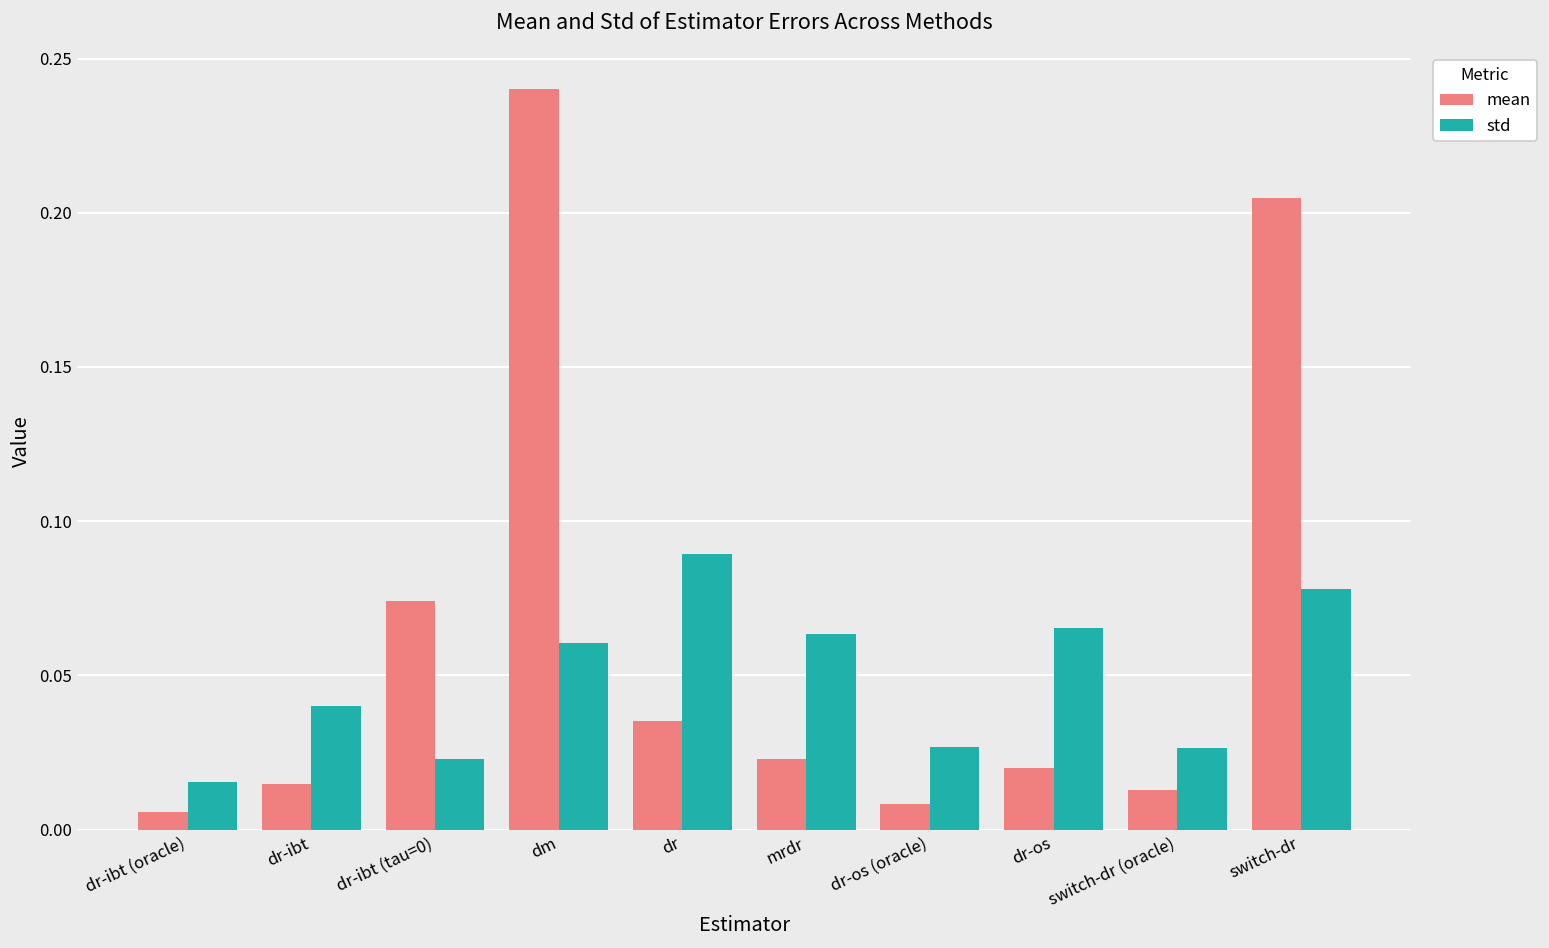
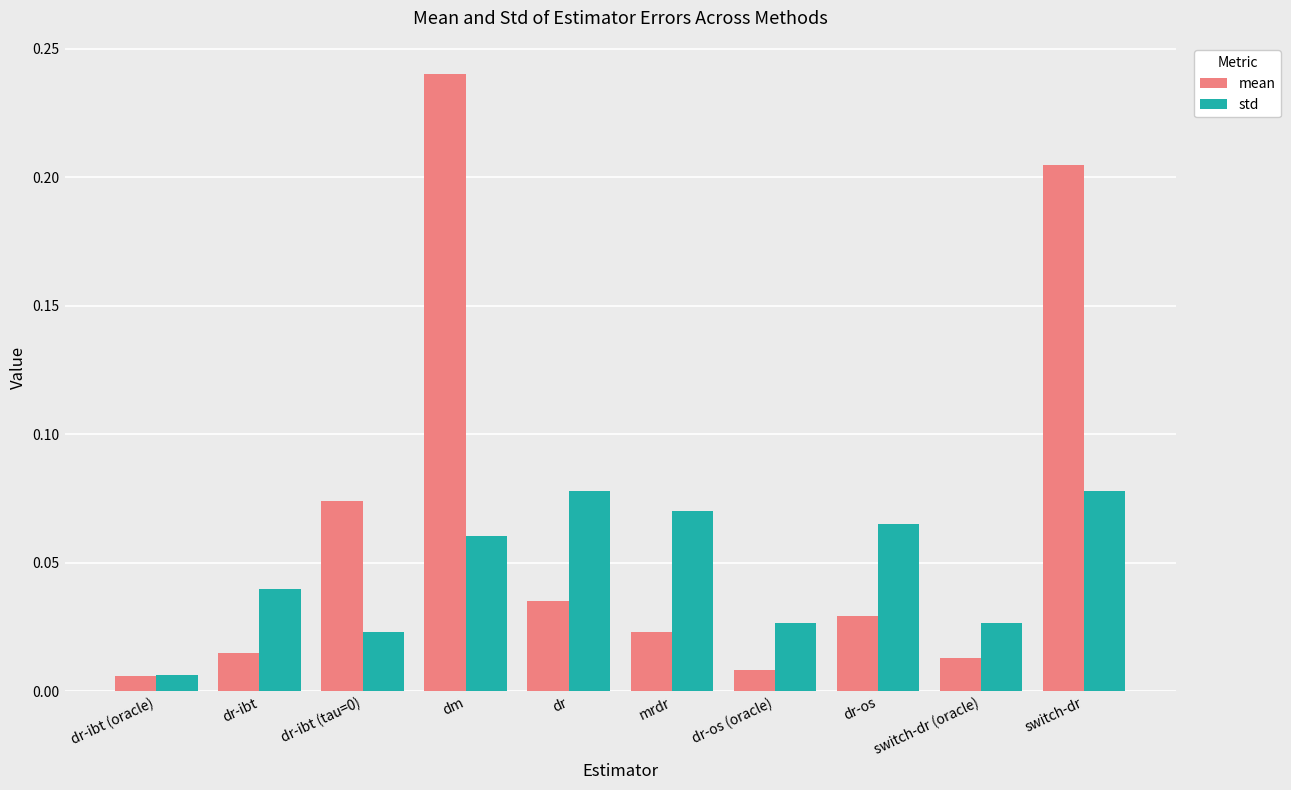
  {
    "mean": {
      "dr-ibt (oracle)": 0.006,
      "dr-ibt": 0.015,
      "dr-ibt (tau=0)": 0.074,
      "dm": 0.240,
      "dr": 0.035,
      "mrdr": 0.023,
      "dr-os (oracle)": 0.008,
-     "dr-os": 0.020,
+     "dr-os": 0.029,
      "switch-dr (oracle)": 0.013,
      "switch-dr": 0.205
    },
    "std": {
-     "dr-ibt (oracle)": 0.015,
+     "dr-ibt (oracle)": 0.006,
      "dr-ibt": 0.040,
      "dr-ibt (tau=0)": 0.023,
      "dm": 0.061,
-     "dr": 0.089,
-     "mrdr": 0.063,
+     "dr": 0.078,
+     "mrdr": 0.070,
      "dr-os (oracle)": 0.027,
      "dr-os": 0.065,
      "switch-dr (oracle)": 0.026,
      "switch-dr": 0.078
    }
  }
